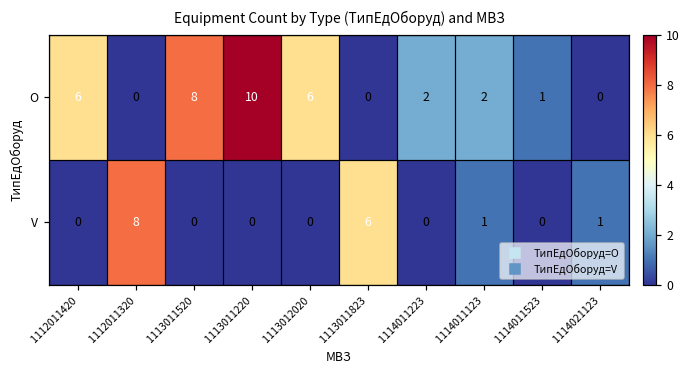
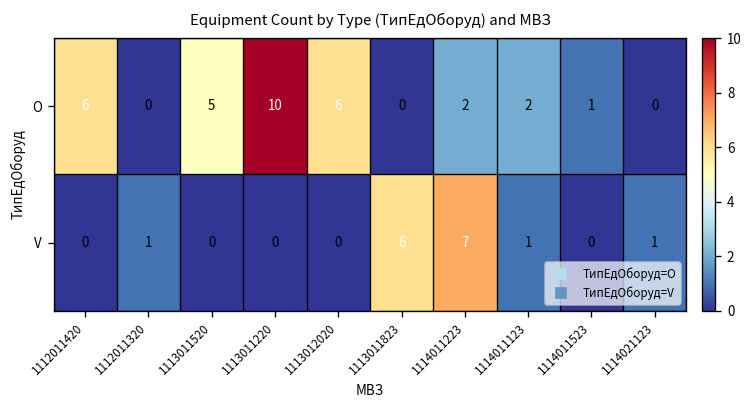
  {
    "O": {
      "1112011420": 6,
      "1112011320": 0,
-     "1113011520": 8,
+     "1113011520": 5,
      "1113011220": 10,
      "1113012020": 6,
      "1113011823": 0,
      "1114011223": 2,
      "1114011123": 2,
      "1114011523": 1,
      "1114021123": 0
    },
    "V": {
      "1112011420": 0,
-     "1112011320": 8,
+     "1112011320": 1,
      "1113011520": 0,
      "1113011220": 0,
      "1113012020": 0,
      "1113011823": 6,
-     "1114011223": 0,
+     "1114011223": 7,
      "1114011123": 1,
      "1114011523": 0,
      "1114021123": 1
    }
  }
